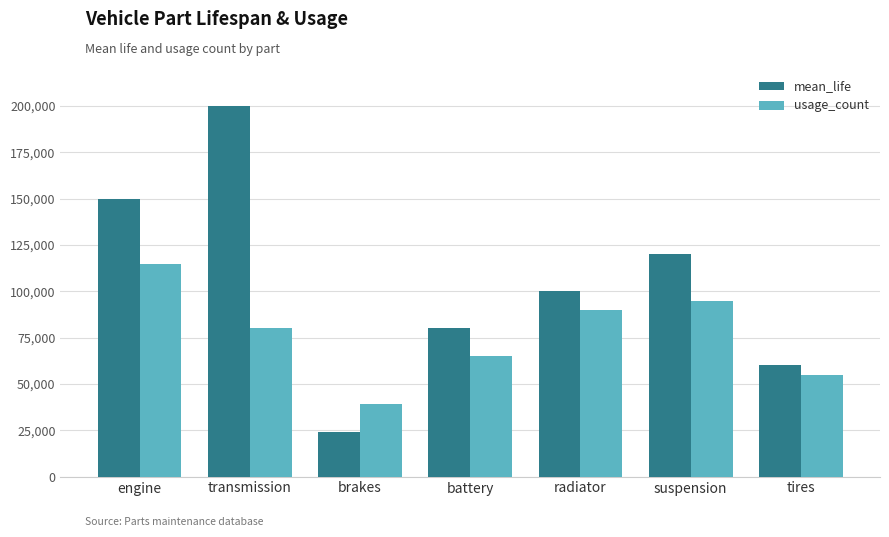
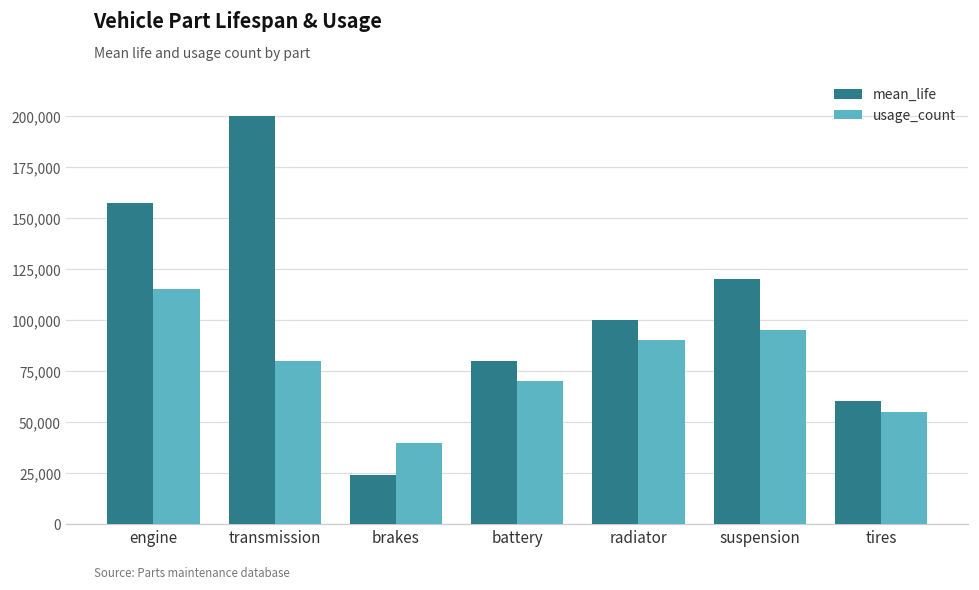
  {
    "mean_life": {
-     "engine": "150,000",
+     "engine": "157,000",
      "transmission": "200,000",
      "brakes": "24,000",
      "battery": "80,000",
      "radiator": "100,000",
      "suspension": "120,000",
      "tires": "60,000"
    },
    "usage_count": {
      "engine": "115,000",
      "transmission": "80,000",
      "brakes": "39,000",
-     "battery": "65,000",
+     "battery": "70,000",
      "radiator": "90,000",
      "suspension": "95,000",
      "tires": "55,000"
    }
  }
